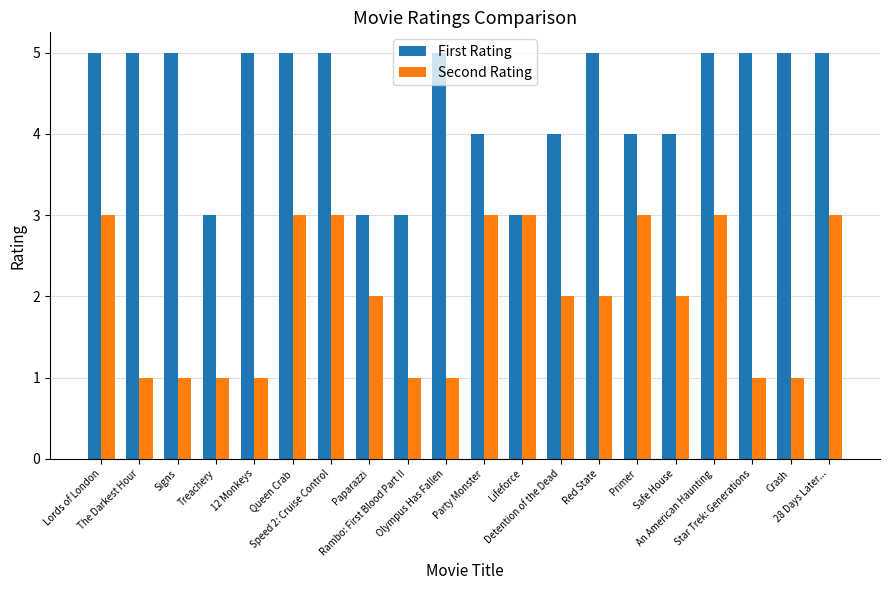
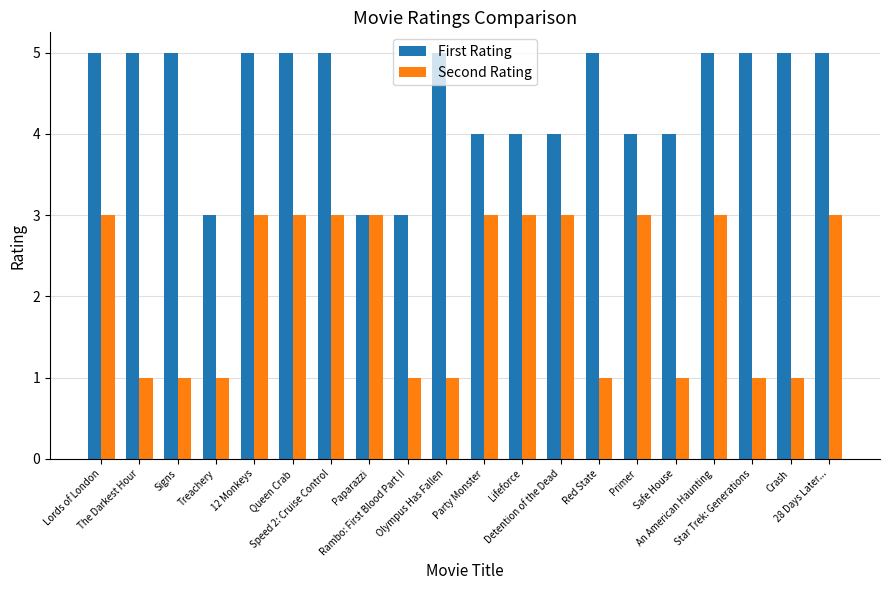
  {
    "First Rating": {
      "Lords of London": 5,
      "The Darkest Hour": 5,
      "Signs": 5,
      "Treachery": 3,
      "12 Monkeys": 5,
      "Queen Crab": 5,
      "Speed 2: Cruise Control": 5,
      "Paparazzi": 3,
      "Rambo: First Blood Part II": 3,
      "Party Monster": 4,
-     "Lifeforce": 3,
+     "Lifeforce": 4,
      "Detention of the Dead": 4,
      "Red State": 5,
      "Primer": 4,
      "Safe House": 4,
      "An American Haunting": 5,
      "Star Trek: Generations": 5,
      "Crash": 5,
      "28 Days Later...": 5
    },
    "Second Rating": {
      "Lords of London": 3,
      "The Darkest Hour": 1,
      "Signs": 1,
      "Treachery": 1,
-     "12 Monkeys": 1,
+     "12 Monkeys": 3,
      "Queen Crab": 3,
      "Speed 2: Cruise Control": 3,
-     "Paparazzi": 2,
+     "Paparazzi": 3,
      "Rambo: First Blood Part II": 1,
      "Olympus Has Fallen": 1,
      "Party Monster": 3,
      "Lifeforce": 3,
-     "Detention of the Dead": 2,
-     "Red State": 2,
+     "Detention of the Dead": 3,
+     "Red State": 1,
      "Primer": 3,
-     "Safe House": 2,
+     "Safe House": 1,
      "An American Haunting": 3,
      "Star Trek: Generations": 1,
      "Crash": 1,
      "28 Days Later...": 3
    }
  }
